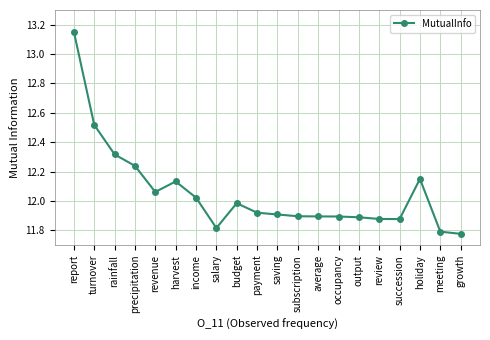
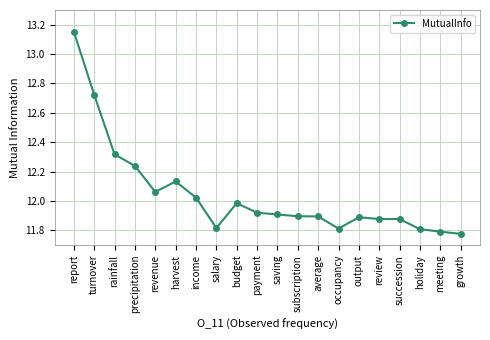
  {
    "report": 13.15,
-   "turnover": 12.52,
+   "turnover": 12.72,
    "rainfall": 12.32,
    "precipitation": 12.24,
    "revenue": 12.06,
    "harvest": 12.13,
    "income": 12.02,
    "salary": 11.82,
    "budget": 11.99,
    "payment": 11.92,
    "saving": 11.91,
    "subscription": 11.90,
    "average": 11.90,
-   "occupancy": 11.89,
+   "occupancy": 11.81,
    "output": 11.89,
    "review": 11.88,
    "succession": 11.88,
-   "holiday": 12.15,
+   "holiday": 11.81,
    "meeting": 11.79,
    "growth": 11.78
  }
